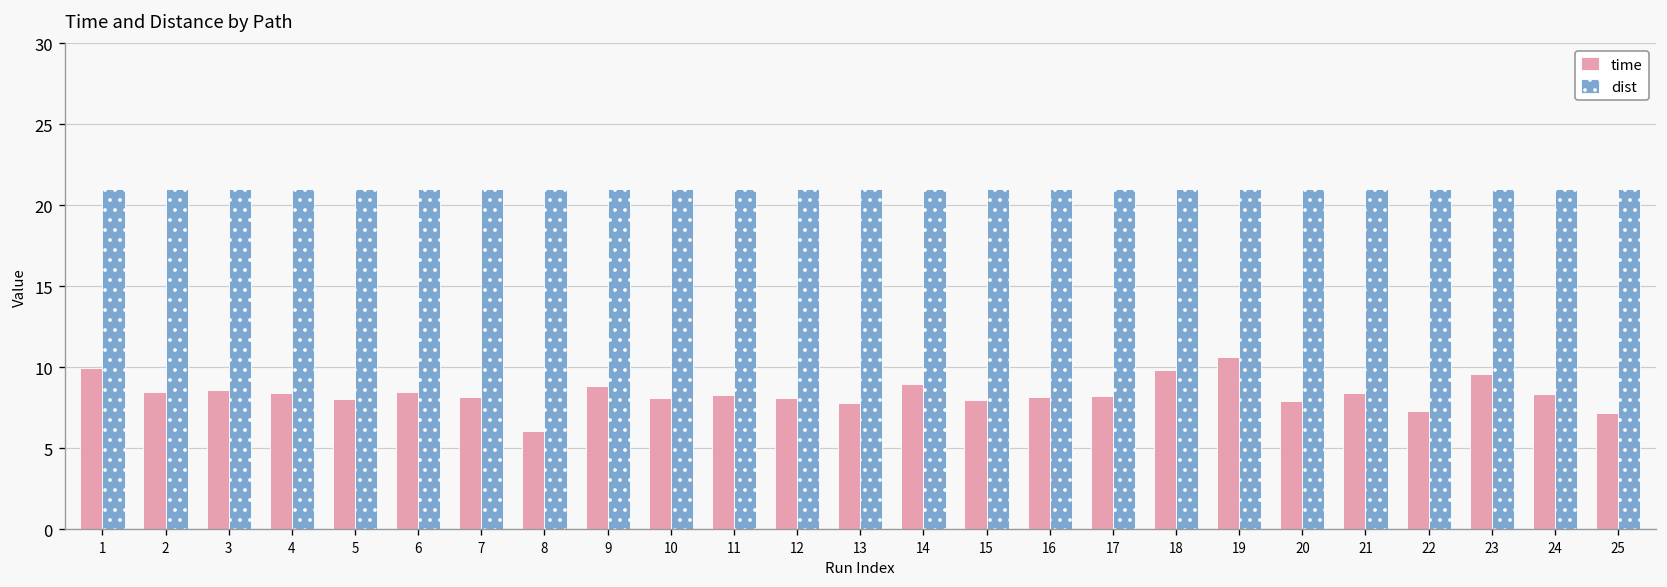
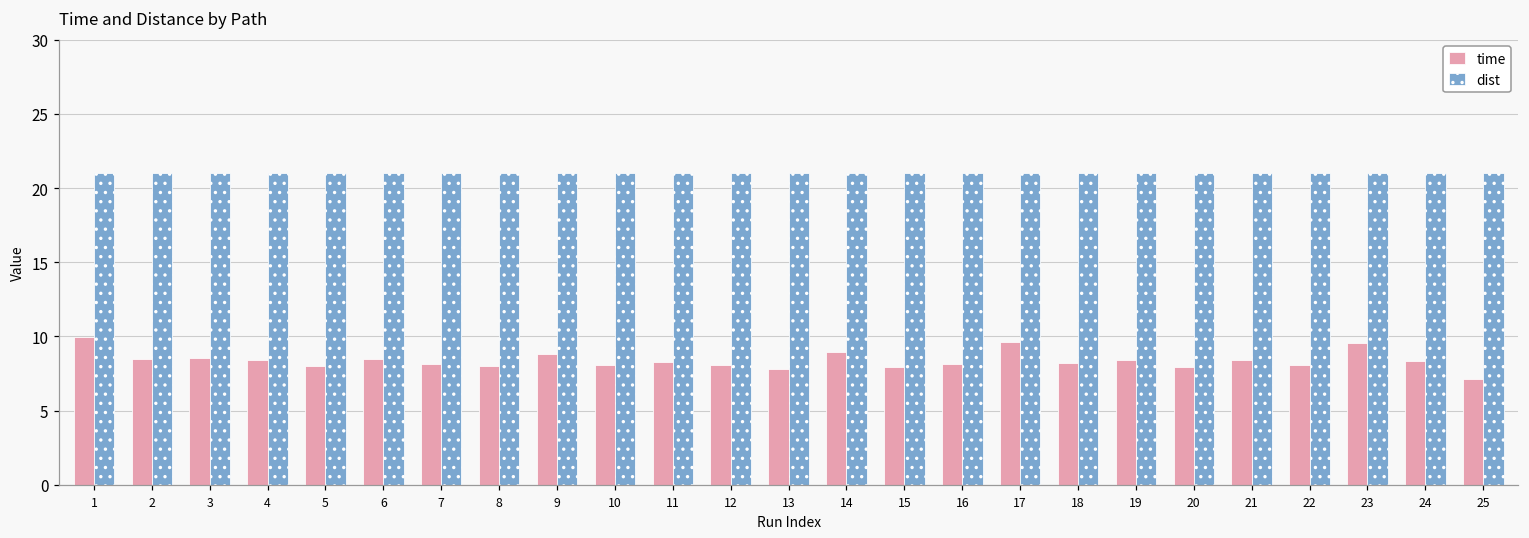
  {
    "time": {
      "1": 9.9,
      "2": 8.5,
      "3": 8.6,
      "4": 8.4,
      "5": 8.0,
      "6": 8.5,
      "7": 8.1,
-     "8": 6.1,
+     "8": 8.0,
      "9": 8.8,
      "10": 8.1,
      "11": 8.3,
      "12": 8.1,
      "13": 7.8,
      "14": 9.0,
      "15": 8.0,
      "16": 8.2,
-     "17": 8.2,
-     "18": 9.8,
-     "19": 10.6,
+     "17": 9.6,
+     "18": 8.2,
+     "19": 8.4,
      "20": 7.9,
      "21": 8.4,
-     "22": 7.3,
+     "22": 8.1,
      "23": 9.5,
      "24": 8.4,
      "25": 7.2
    },
    "dist": {
      "1": 21.0,
      "2": 21.0,
      "3": 21.0,
      "4": 21.0,
      "5": 21.0,
      "6": 21.0,
      "7": 21.0,
      "8": 21.0,
      "9": 21.0,
      "10": 21.0,
      "11": 21.0,
      "12": 21.0,
      "13": 21.0,
      "14": 21.0,
      "15": 21.0,
      "16": 21.0,
      "17": 21.0,
      "18": 21.0,
      "19": 21.0,
      "20": 21.0,
      "21": 21.0,
      "22": 21.0,
      "23": 21.0,
      "24": 21.0,
      "25": 21.0
    }
  }
